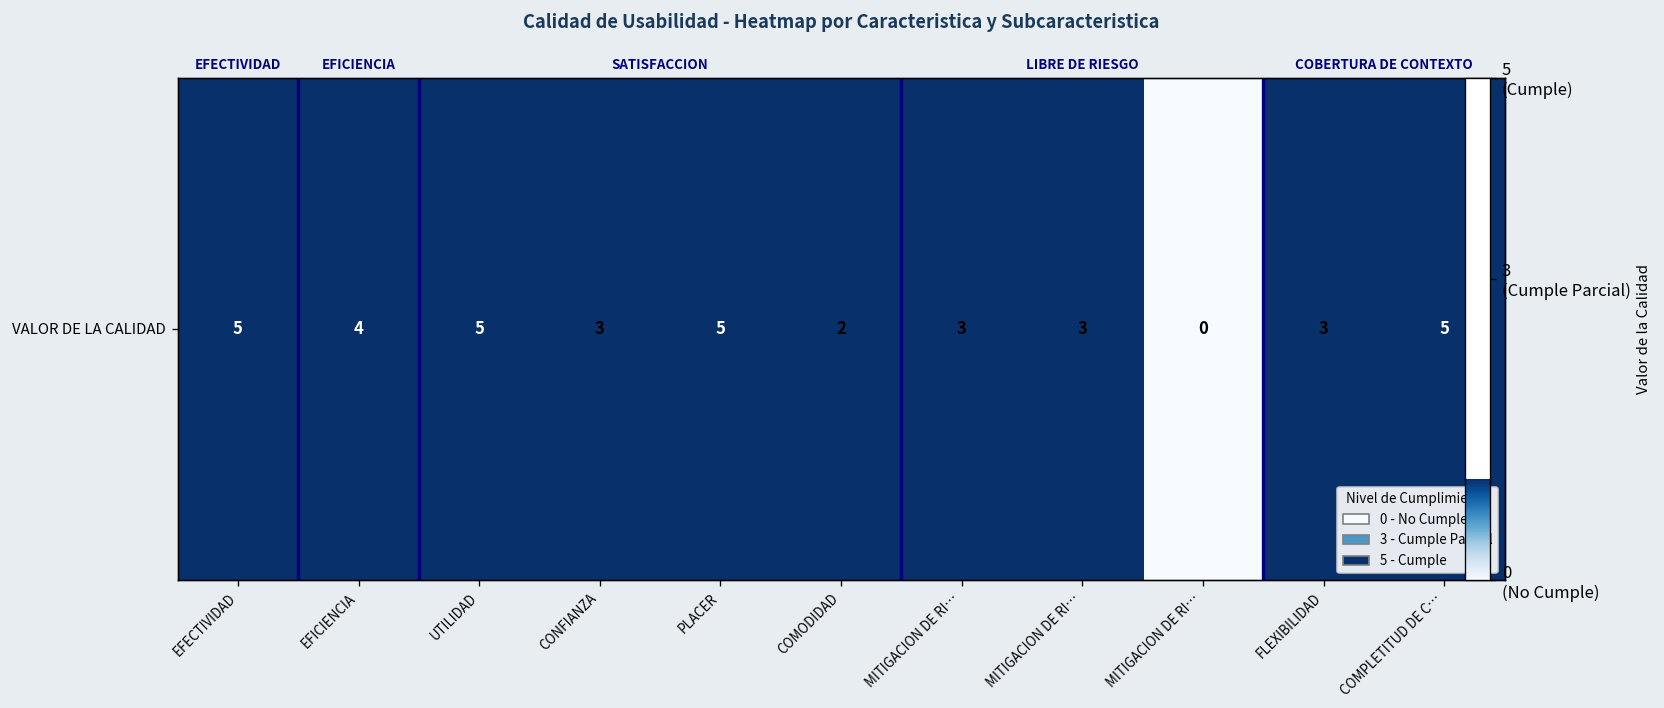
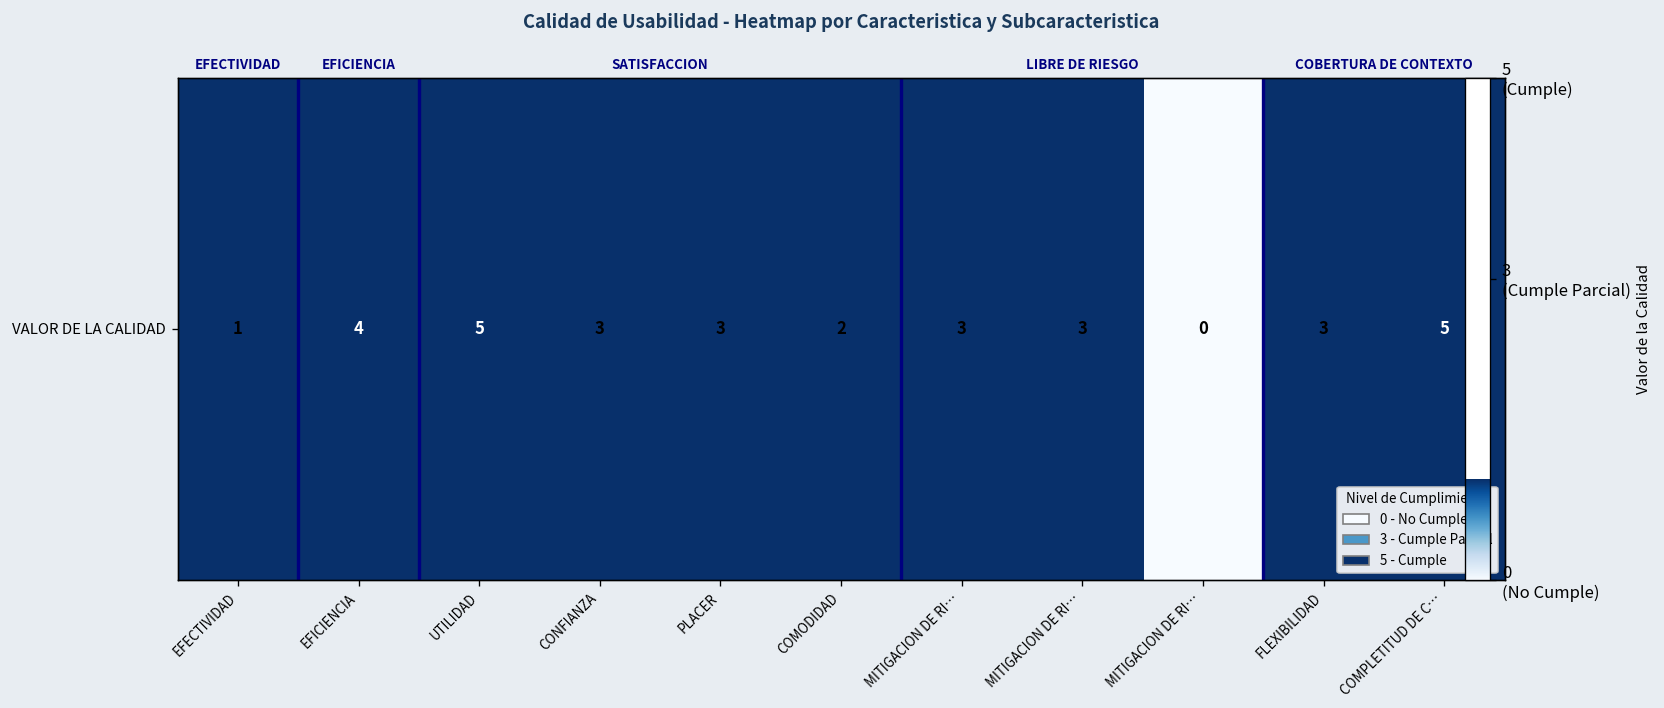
  {
    "VALOR DE LA CALIDAD": {
-     "EFECTIVIDAD": 5,
+     "EFECTIVIDAD": 1,
      "EFICIENCIA": 4,
      "UTILIDAD": 5,
      "CONFIANZA": 3,
-     "PLACER": 5,
+     "PLACER": 3,
      "COMODIDAD": 2,
      "FLEXIBILIDAD": 3,
      "COMPLETITUD DE C…": 5
    }
  }
